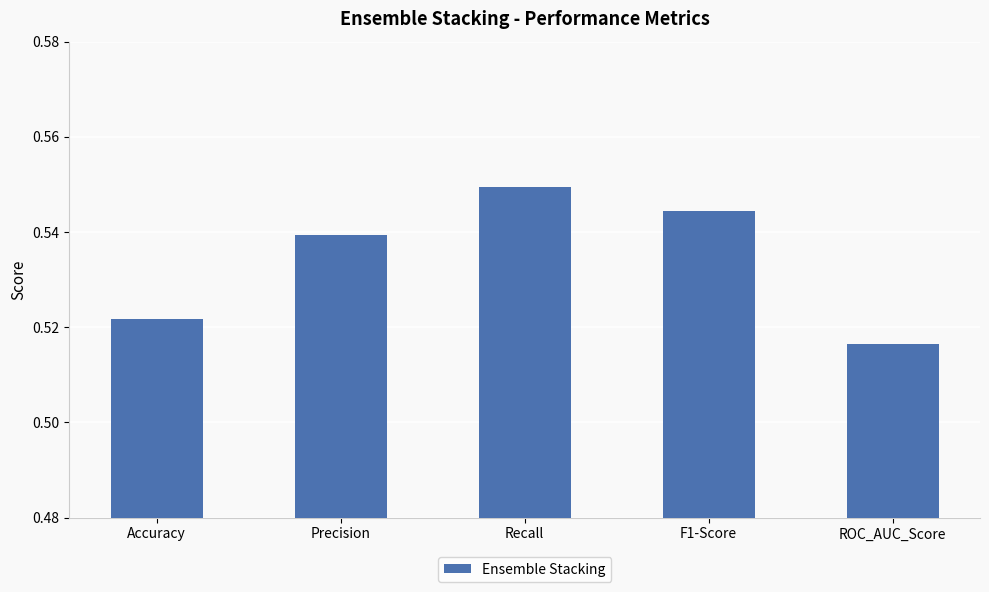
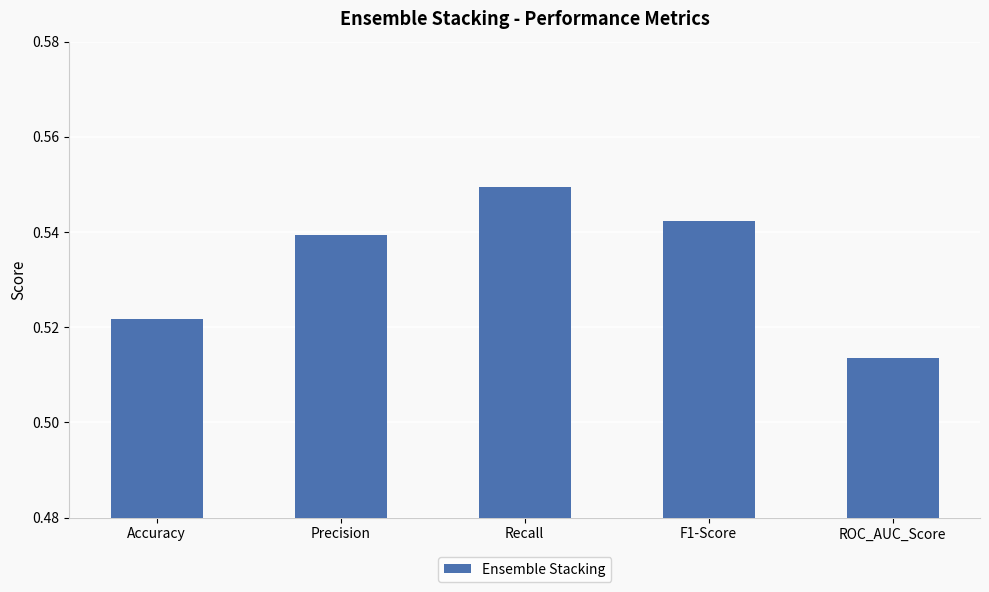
  {
    "Accuracy": 0.522,
    "Precision": 0.539,
    "Recall": 0.549,
-   "F1-Score": 0.544,
-   "ROC_AUC_Score": 0.516
+   "F1-Score": 0.542,
+   "ROC_AUC_Score": 0.514
  }
